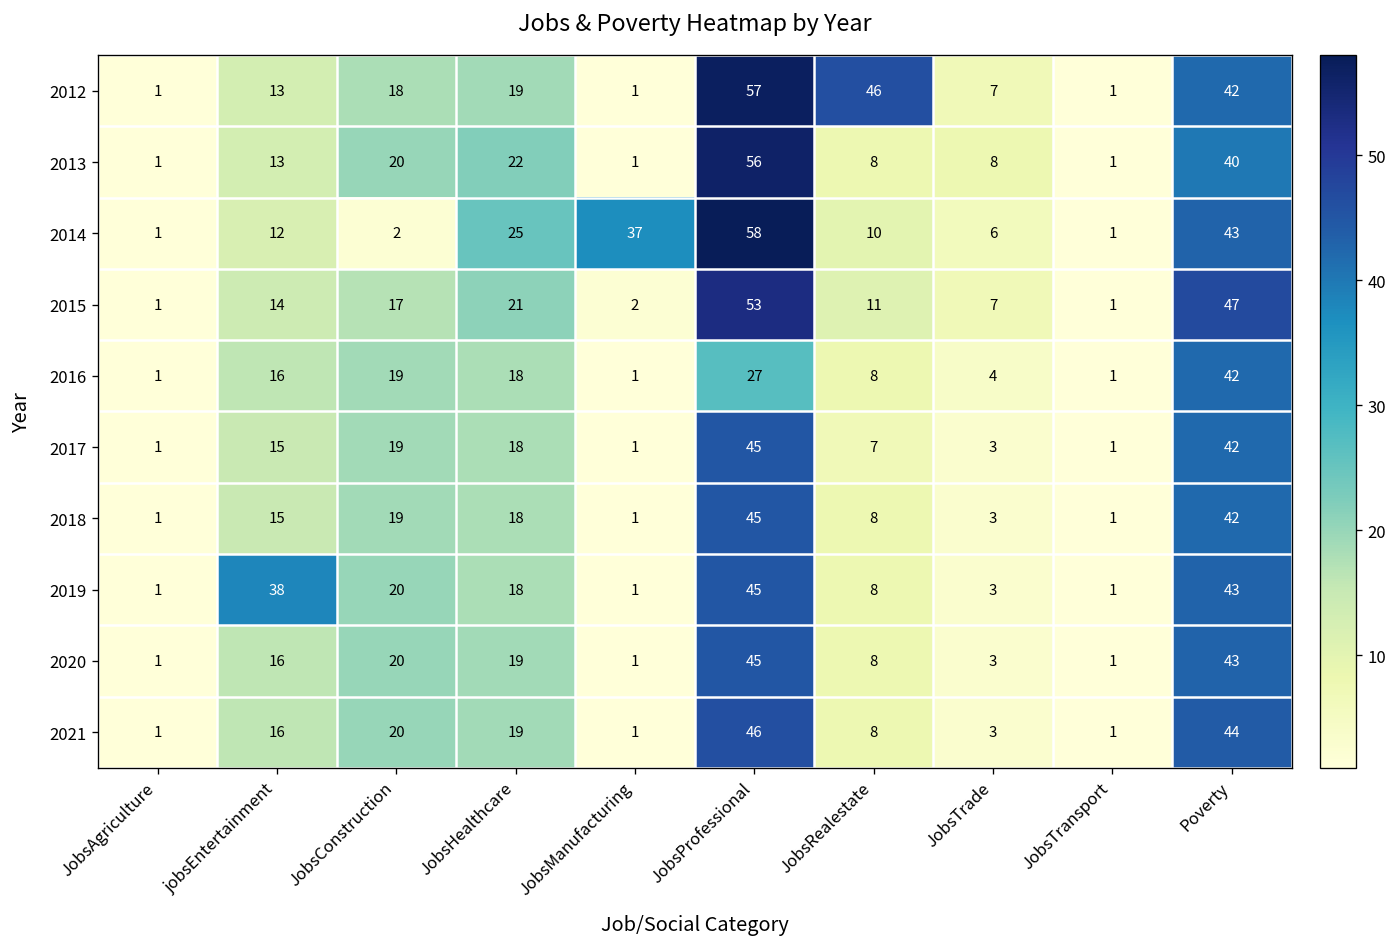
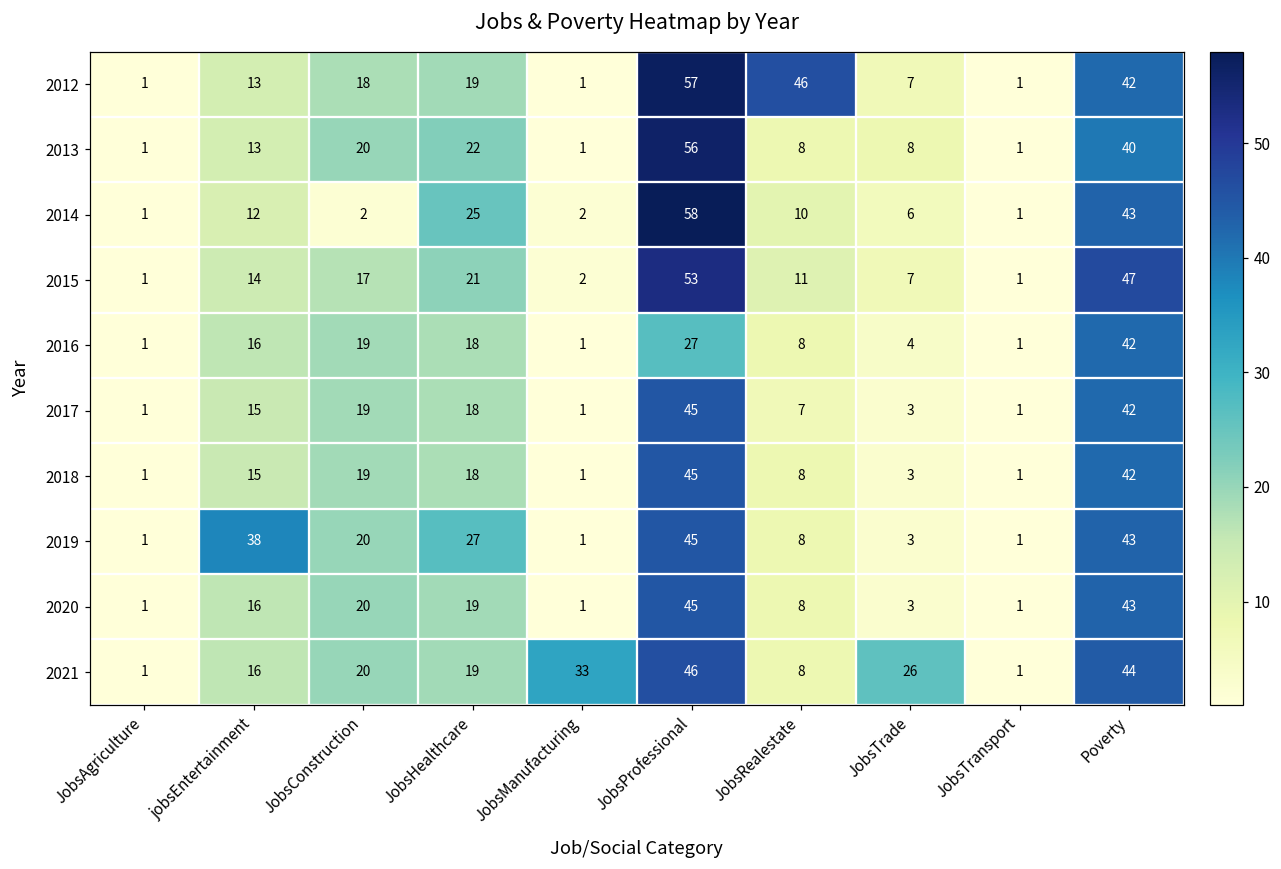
  {
    "2012": {
      "JobsAgriculture": 1,
      "jobsEntertainment": 13,
      "JobsConstruction": 18,
      "JobsHealthcare": 19,
      "JobsManufacturing": 1,
      "JobsProfessional": 57,
      "JobsRealestate": 46,
      "JobsTrade": 7,
      "JobsTransport": 1,
      "Poverty": 42
    },
    "2013": {
      "JobsAgriculture": 1,
      "jobsEntertainment": 13,
      "JobsConstruction": 20,
      "JobsHealthcare": 22,
      "JobsManufacturing": 1,
      "JobsProfessional": 56,
      "JobsRealestate": 8,
      "JobsTrade": 8,
      "JobsTransport": 1,
      "Poverty": 40
    },
    "2014": {
      "JobsAgriculture": 1,
      "jobsEntertainment": 12,
      "JobsConstruction": 2,
      "JobsHealthcare": 25,
-     "JobsManufacturing": 37,
+     "JobsManufacturing": 2,
      "JobsProfessional": 58,
      "JobsRealestate": 10,
      "JobsTrade": 6,
      "JobsTransport": 1,
      "Poverty": 43
    },
    "2015": {
      "JobsAgriculture": 1,
      "jobsEntertainment": 14,
      "JobsConstruction": 17,
      "JobsHealthcare": 21,
      "JobsManufacturing": 2,
      "JobsProfessional": 53,
      "JobsRealestate": 11,
      "JobsTrade": 7,
      "JobsTransport": 1,
      "Poverty": 47
    },
    "2016": {
      "JobsAgriculture": 1,
      "jobsEntertainment": 16,
      "JobsConstruction": 19,
      "JobsHealthcare": 18,
      "JobsManufacturing": 1,
      "JobsProfessional": 27,
      "JobsRealestate": 8,
      "JobsTrade": 4,
      "JobsTransport": 1,
      "Poverty": 42
    },
    "2017": {
      "JobsAgriculture": 1,
      "jobsEntertainment": 15,
      "JobsConstruction": 19,
      "JobsHealthcare": 18,
      "JobsManufacturing": 1,
      "JobsProfessional": 45,
      "JobsRealestate": 7,
      "JobsTrade": 3,
      "JobsTransport": 1,
      "Poverty": 42
    },
    "2018": {
      "JobsAgriculture": 1,
      "jobsEntertainment": 15,
      "JobsConstruction": 19,
      "JobsHealthcare": 18,
      "JobsManufacturing": 1,
      "JobsProfessional": 45,
      "JobsRealestate": 8,
      "JobsTrade": 3,
      "JobsTransport": 1,
      "Poverty": 42
    },
    "2019": {
      "JobsAgriculture": 1,
      "jobsEntertainment": 38,
      "JobsConstruction": 20,
-     "JobsHealthcare": 18,
+     "JobsHealthcare": 27,
      "JobsManufacturing": 1,
      "JobsProfessional": 45,
      "JobsRealestate": 8,
      "JobsTrade": 3,
      "JobsTransport": 1,
      "Poverty": 43
    },
    "2020": {
      "JobsAgriculture": 1,
      "jobsEntertainment": 16,
      "JobsConstruction": 20,
      "JobsHealthcare": 19,
      "JobsManufacturing": 1,
      "JobsProfessional": 45,
      "JobsRealestate": 8,
      "JobsTrade": 3,
      "JobsTransport": 1,
      "Poverty": 43
    },
    "2021": {
      "JobsAgriculture": 1,
      "jobsEntertainment": 16,
      "JobsConstruction": 20,
      "JobsHealthcare": 19,
-     "JobsManufacturing": 1,
+     "JobsManufacturing": 33,
      "JobsProfessional": 46,
      "JobsRealestate": 8,
-     "JobsTrade": 3,
+     "JobsTrade": 26,
      "JobsTransport": 1,
      "Poverty": 44
    }
  }
